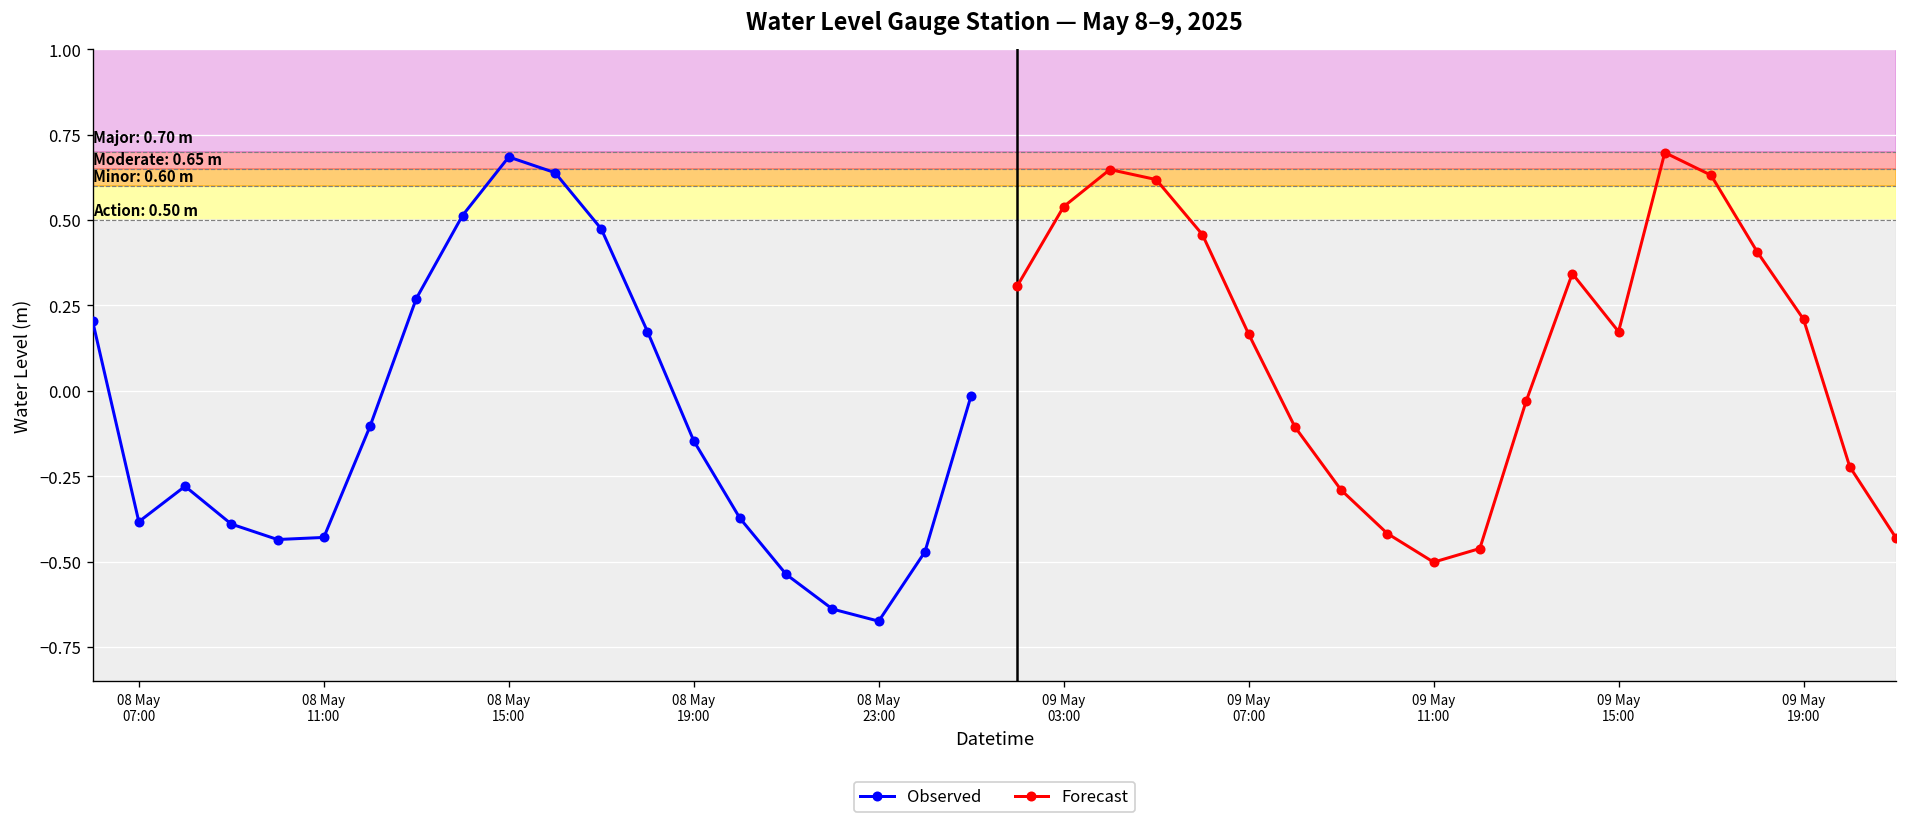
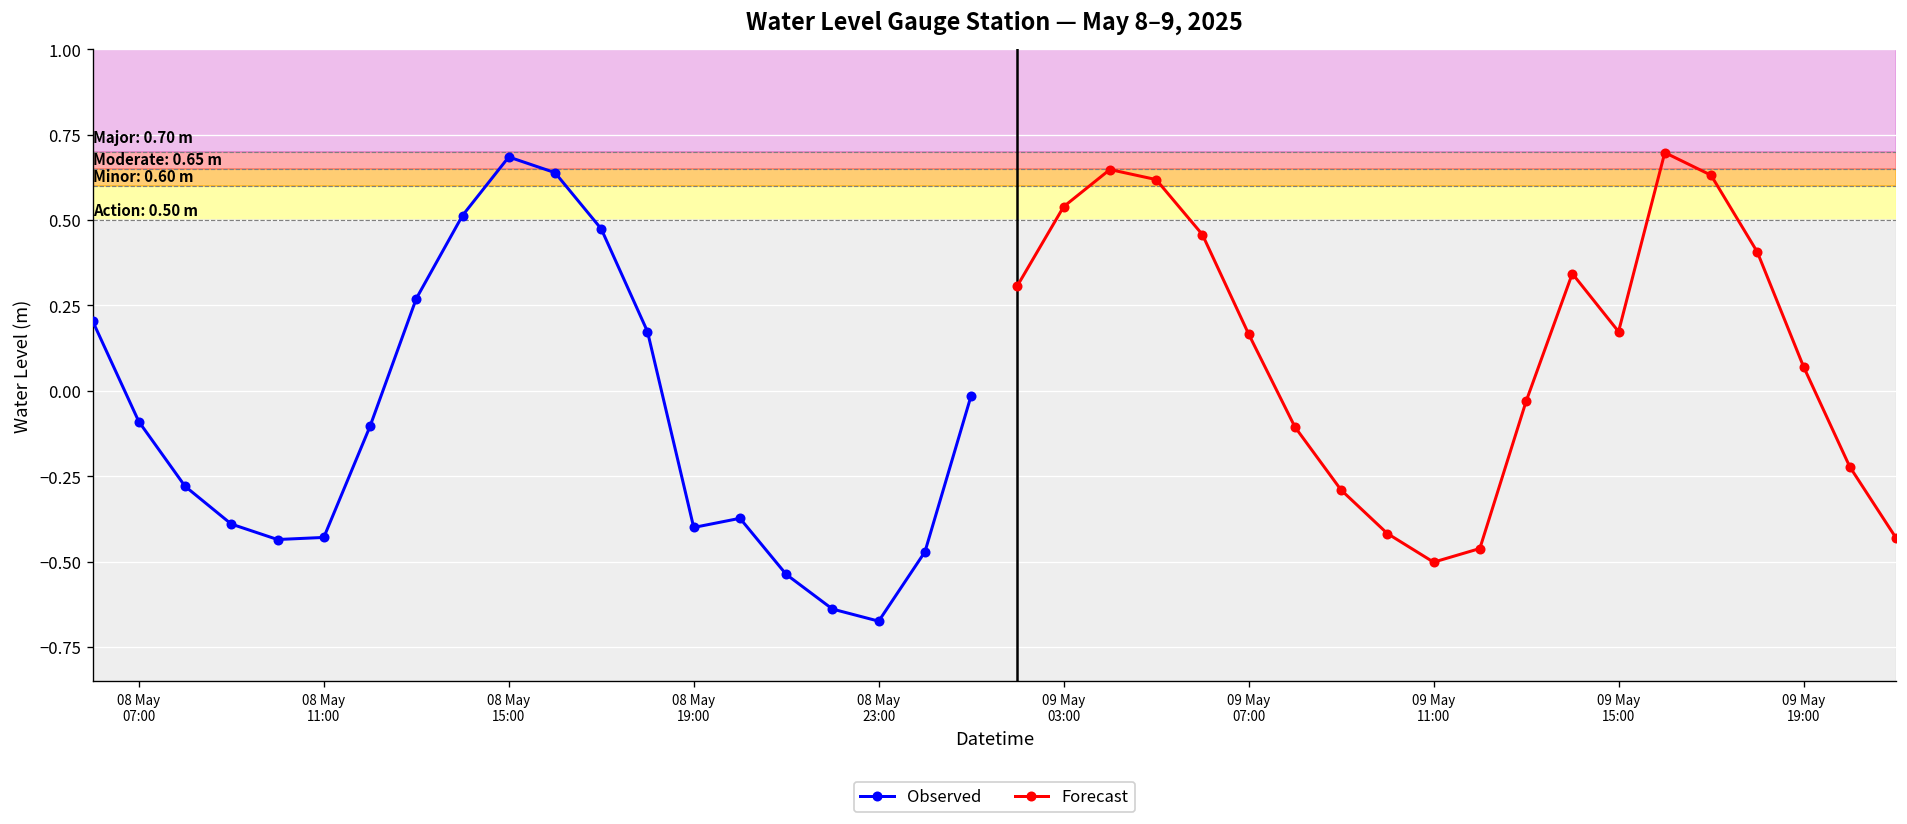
  {
    "Observed": {
-     "08 May 07:00": -0.38,
+     "08 May 07:00": -0.09,
      "08 May 11:00": -0.43,
      "08 May 15:00": 0.68,
-     "08 May 19:00": -0.15,
+     "08 May 19:00": -0.40,
      "08 May 23:00": -0.67
    },
    "Forecast": {
      "09 May 03:00": 0.54,
      "09 May 07:00": 0.17,
      "09 May 11:00": -0.50,
      "09 May 15:00": 0.17,
-     "09 May 19:00": 0.21
+     "09 May 19:00": 0.07
    }
  }
